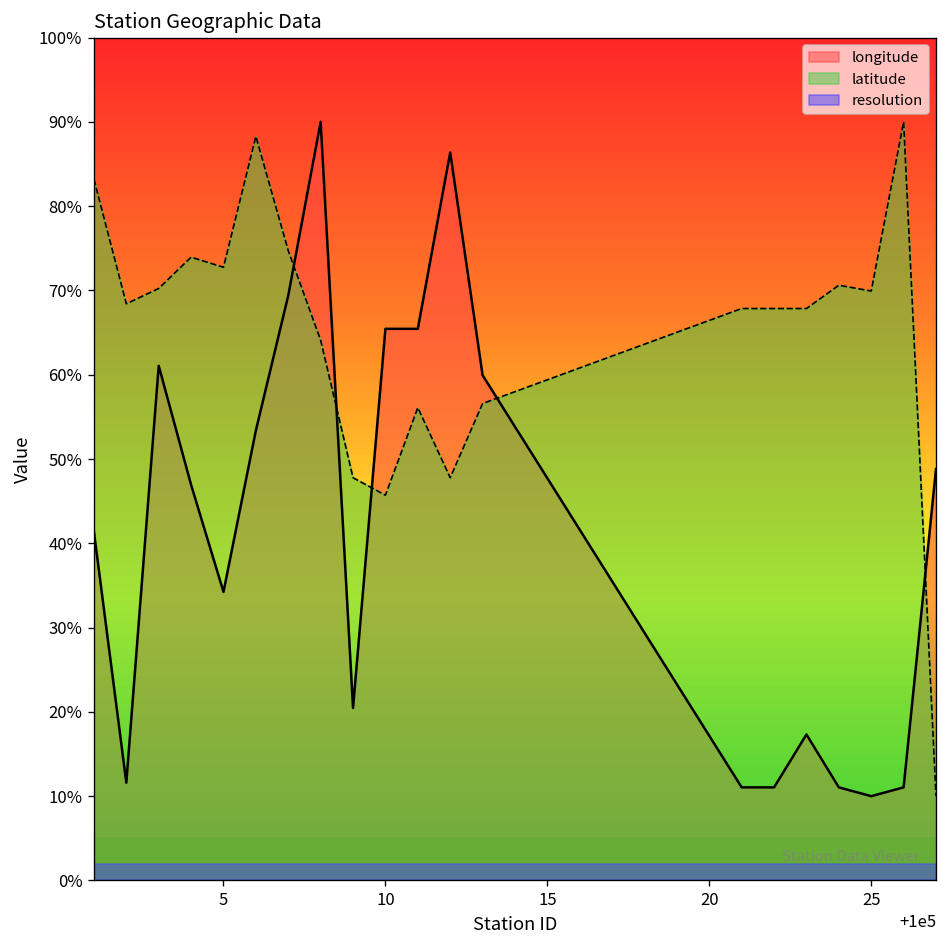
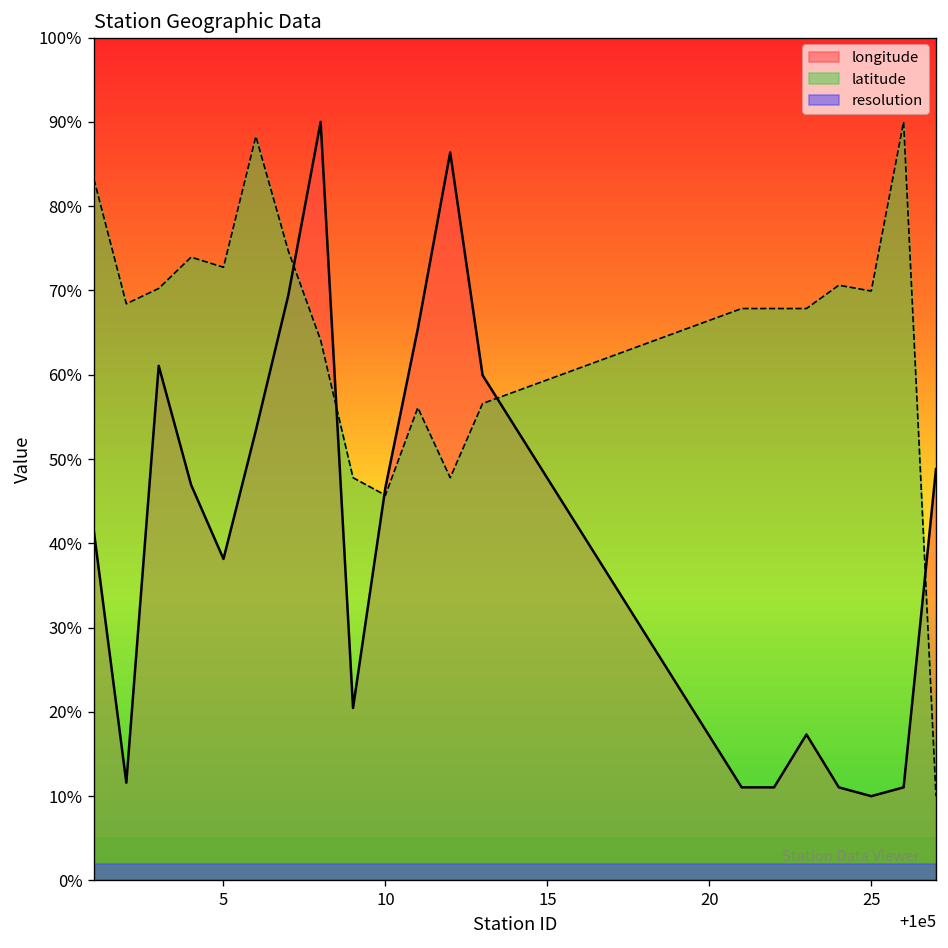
  {
    "longitude": {
-     "5": "34%",
-     "10": "65%",
+     "5": "38%",
+     "10": "47%",
      "25": "10%"
    },
    "latitude": {
      "5": "73%",
      "10": "46%",
      "25": "70%"
    }
  }
